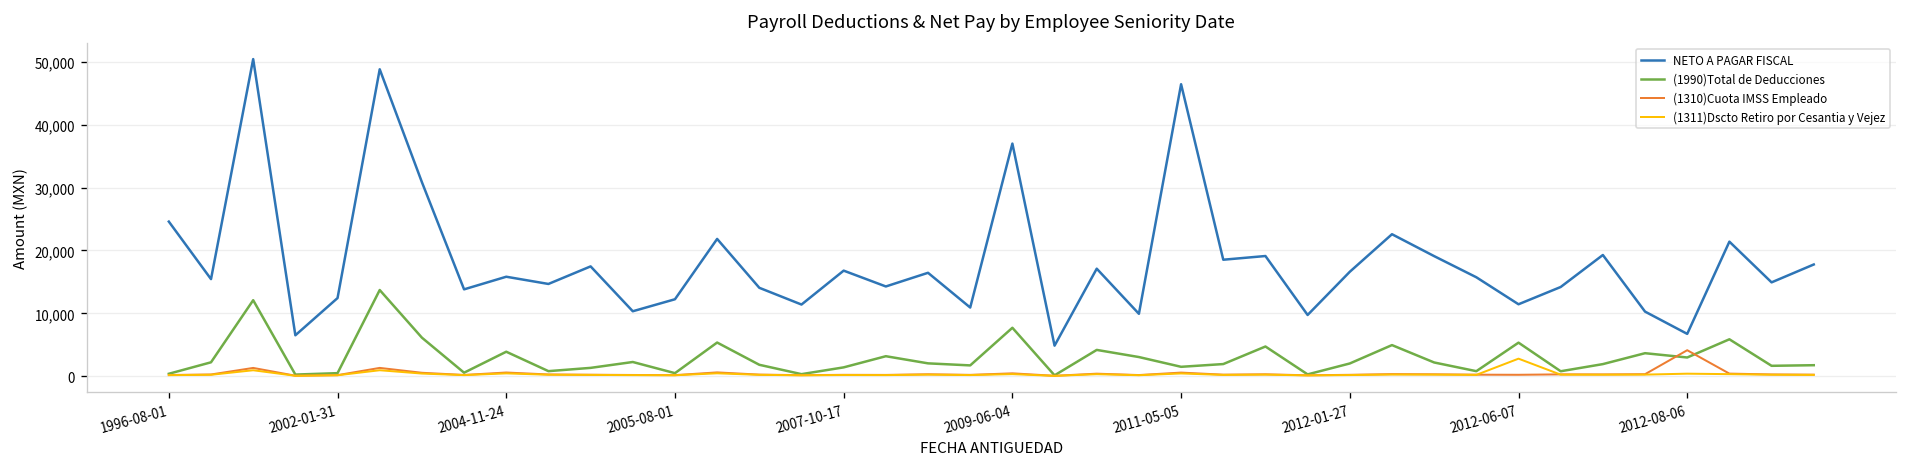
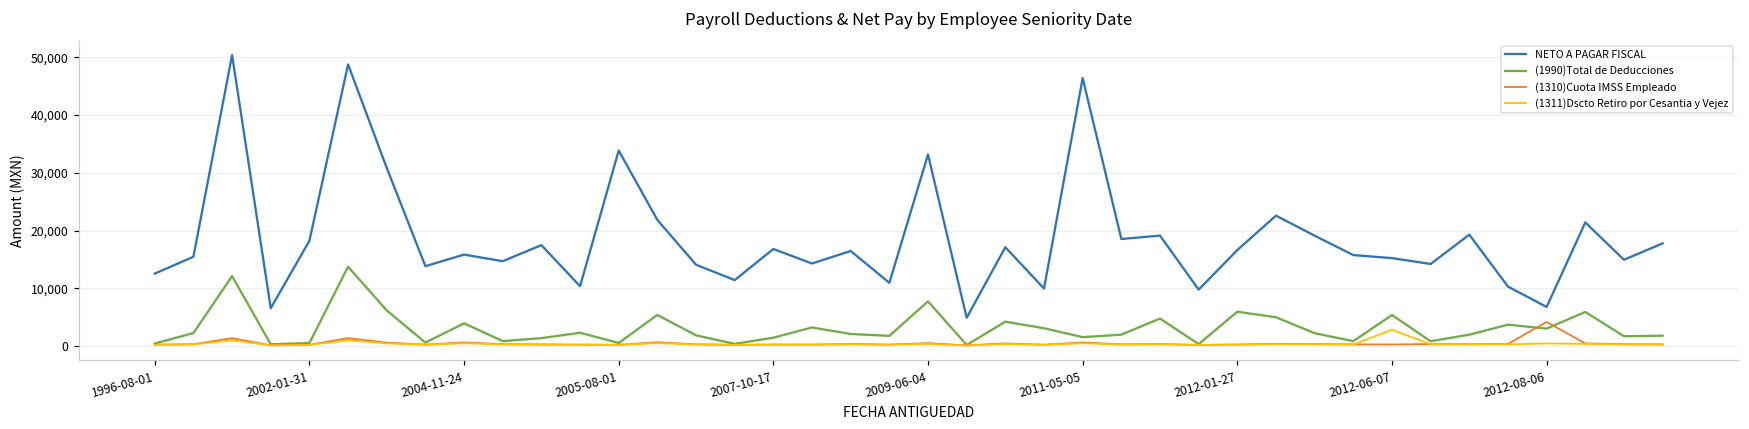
  {
    "NETO A PAGAR FISCAL": {
-     "1996-08-01": "25,000",
-     "2002-01-31": "12,000",
+     "1996-08-01": "13,000",
+     "2002-01-31": "18,000",
      "2004-11-24": "16,000",
-     "2005-08-01": "12,000",
+     "2005-08-01": "34,000",
      "2007-10-17": "17,000",
-     "2009-06-04": "37,000",
+     "2009-06-04": "33,000",
      "2011-05-05": "46,000",
      "2012-01-27": "17,000",
-     "2012-06-07": "11,000",
+     "2012-06-07": "15,000",
      "2012-08-06": "7,000"
    },
    "(1990)Total de Deducciones": {
      "2004-11-24": "4,000",
      "2007-10-17": "1,000",
      "2009-06-04": "8,000",
      "2011-05-05": "2,000",
-     "2012-01-27": "2,000",
+     "2012-01-27": "6,000",
      "2012-06-07": "5,000",
      "2012-08-06": "3,000"
    },
    "(1310)Cuota IMSS Empleado": {
      "2012-06-07": "0",
      "2012-08-06": "4,000"
    },
    "(1311)Dscto Retiro por Cesantia y Vejez": {
      "2012-06-07": "3,000",
      "2012-08-06": "0"
    }
  }
